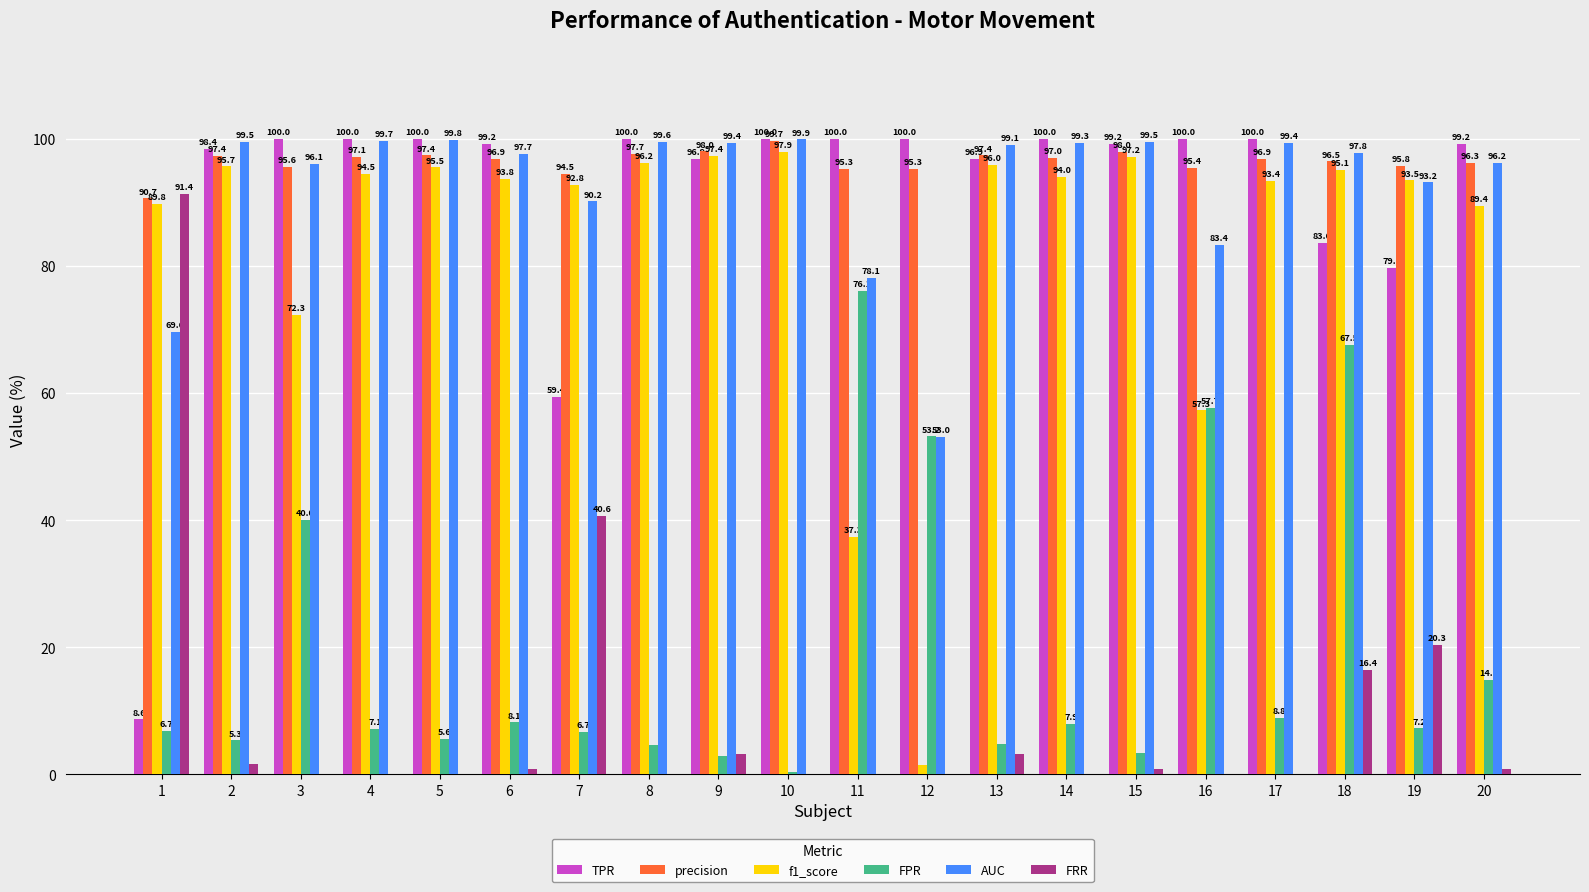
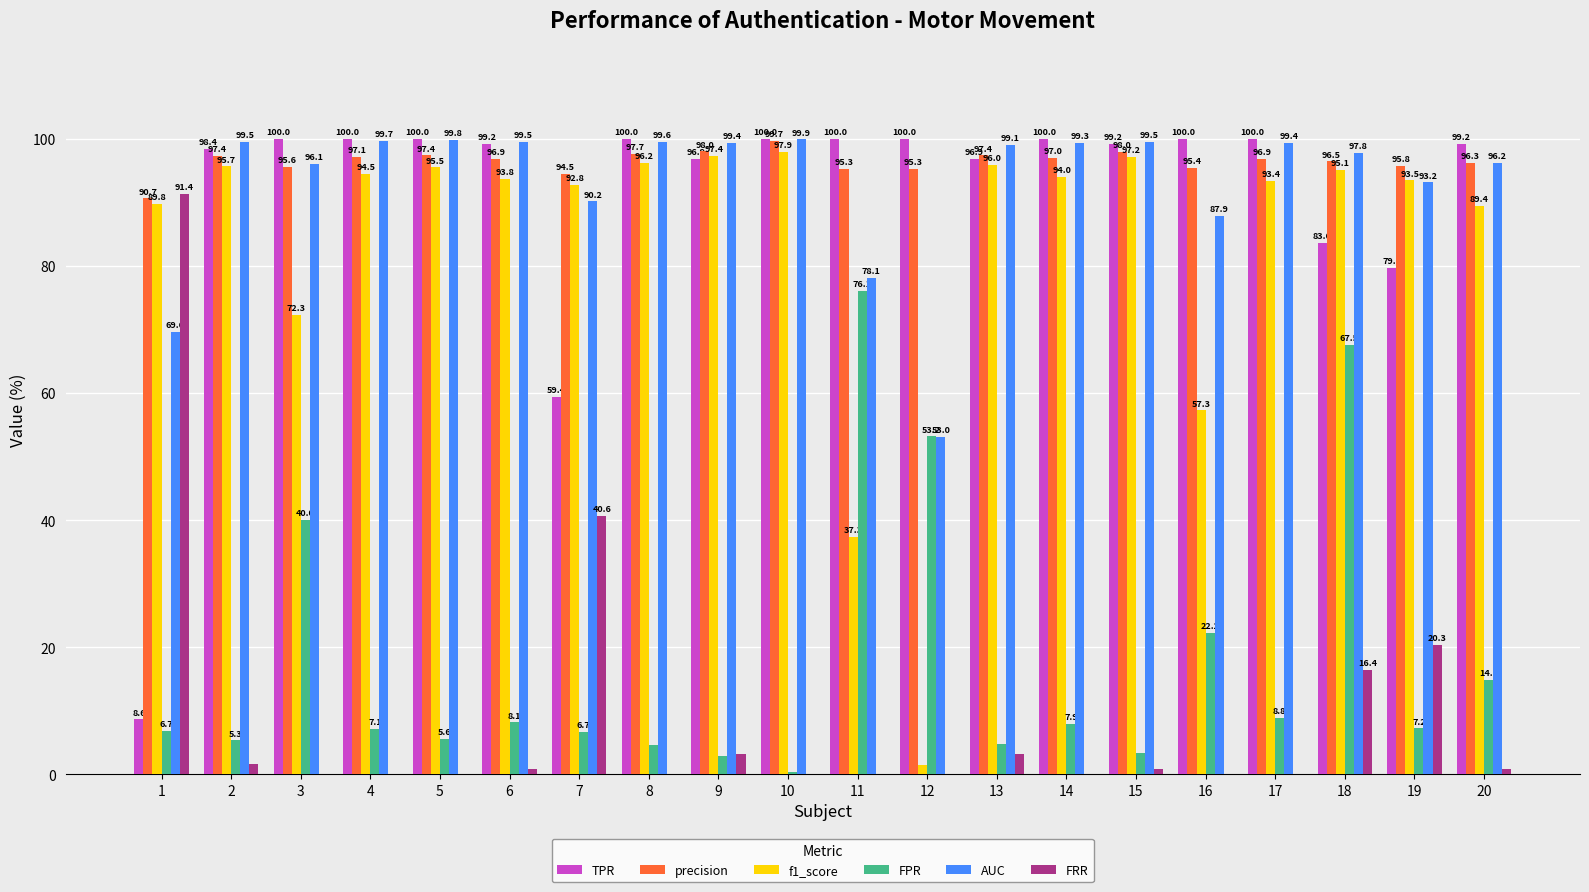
  {
    "TPR": {
      "1": 8.6,
      "2": 98.4,
      "3": 100.0,
      "4": 100.0,
      "5": 100.0,
      "6": 99.2,
      "7": 59.4,
      "8": 100.0,
      "9": 96.9,
      "11": 100.0,
      "12": 100.0,
      "14": 100.0,
      "15": 99.2,
      "16": 100.0,
      "17": 100.0,
      "18": 83.6,
      "19": 79.7,
      "20": 99.2
    },
    "precision": {
      "2": 97.4,
      "3": 95.6,
      "4": 97.1,
      "5": 97.4,
      "6": 96.9,
      "7": 94.5,
      "8": 97.7,
      "11": 95.3,
      "12": 95.3,
      "14": 97.0,
      "16": 95.4,
      "17": 96.9,
      "18": 96.5,
      "19": 95.8,
      "20": 96.3
    },
    "f1_score": {
      "2": 95.7,
      "3": 72.3,
      "4": 94.5,
      "5": 95.5,
      "6": 93.8,
      "7": 92.8,
      "8": 96.2,
      "10": 97.9,
      "11": 37.3,
      "13": 96.0,
      "14": 94.0,
      "16": 57.3,
      "17": 93.4,
      "18": 95.1,
      "19": 93.5,
      "20": 89.4
    },
    "FPR": {
      "1": 6.7,
      "2": 5.3,
      "3": 40.0,
      "4": 7.1,
      "5": 5.6,
      "6": 8.1,
      "7": 6.7,
      "11": 76.1,
      "14": 7.9,
-     "16": 57.7,
+     "16": 22.2,
      "17": 8.8,
      "18": 67.5,
      "19": 7.2,
      "20": 14.9
    },
    "AUC": {
      "1": 69.6,
      "2": 99.5,
      "3": 96.1,
      "4": 99.7,
      "5": 99.8,
-     "6": 97.7,
+     "6": 99.5,
      "7": 90.2,
      "8": 99.6,
      "9": 99.4,
      "10": 99.9,
      "11": 78.1,
      "13": 99.1,
      "14": 99.3,
      "15": 99.5,
-     "16": 83.4,
+     "16": 87.9,
      "17": 99.4,
      "18": 97.8,
      "19": 93.2,
      "20": 96.2
    },
    "FRR": {
      "1": 91.4,
      "7": 40.6,
      "18": 16.4,
      "19": 20.3
    }
  }
